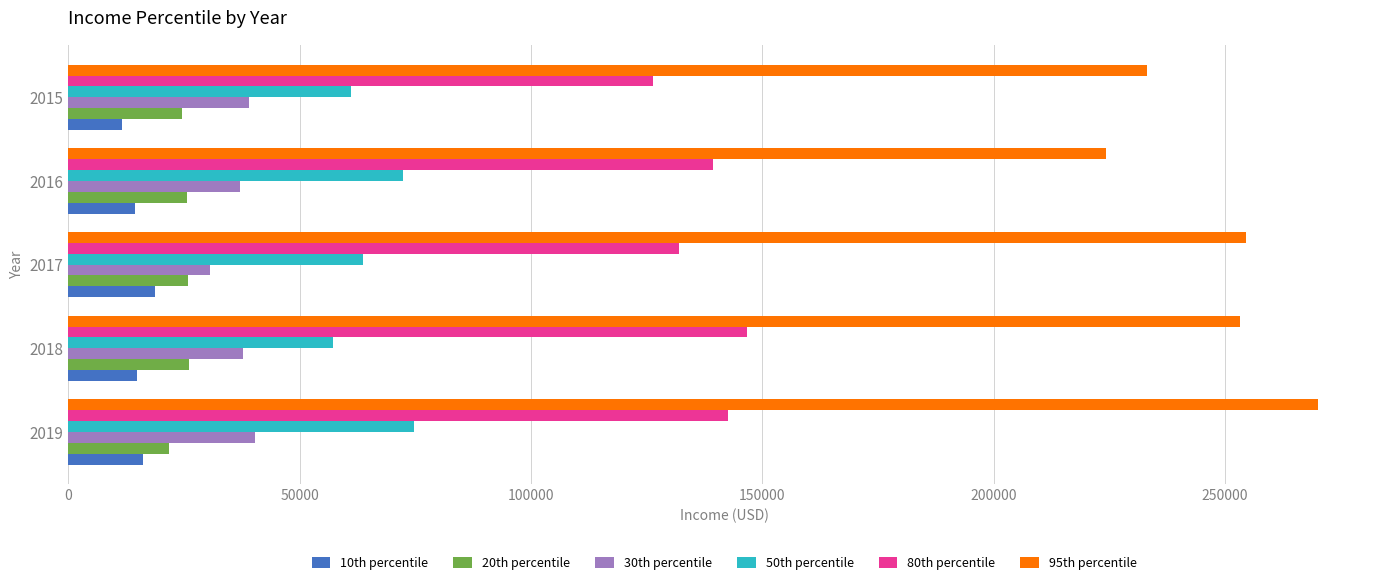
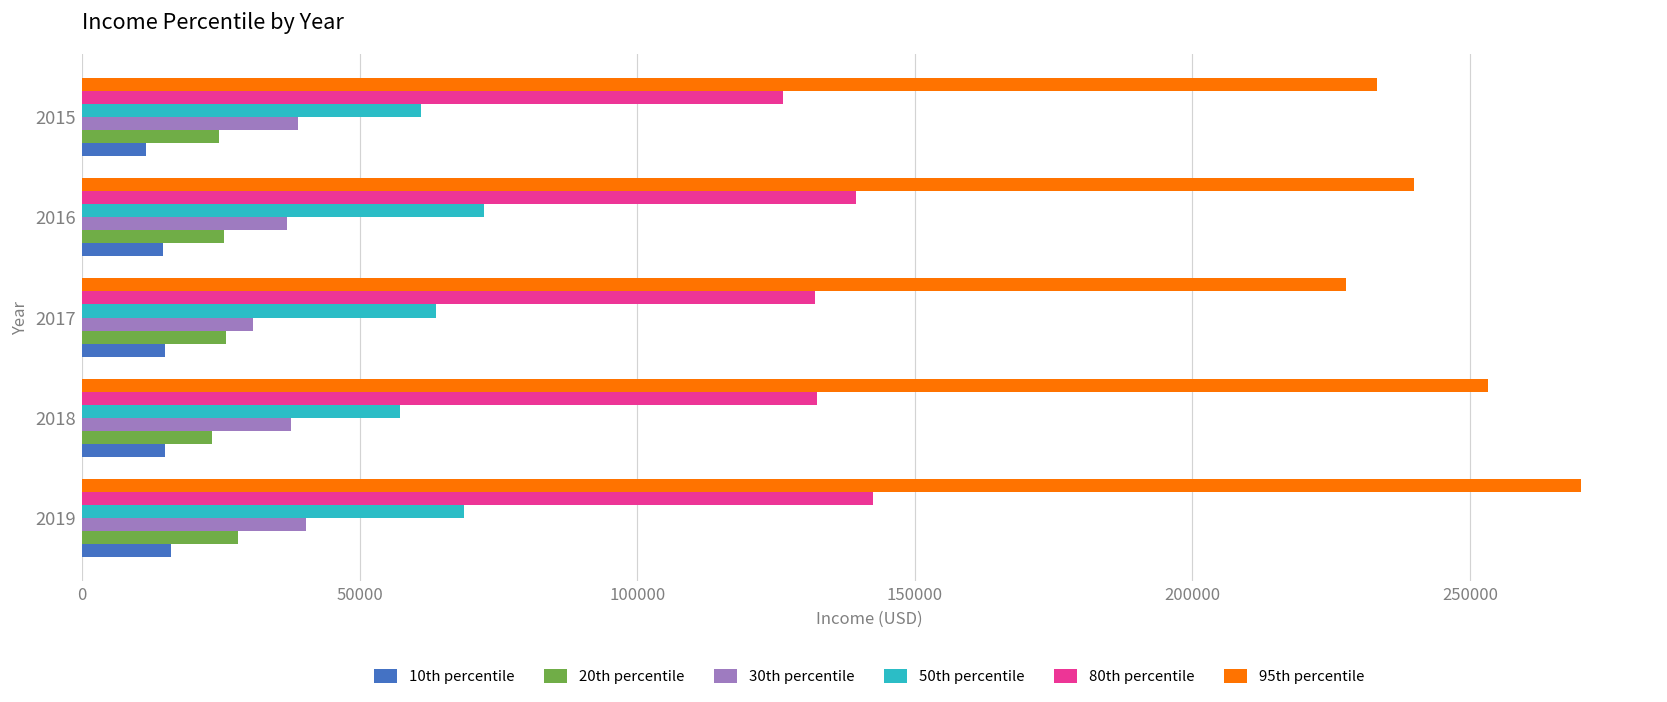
  {
    "10th percentile": {
      "2015": 12000,
      "2016": 14000,
-     "2017": 19000,
+     "2017": 15000,
      "2018": 15000,
      "2019": 16000
    },
    "20th percentile": {
      "2015": 25000,
      "2016": 26000,
      "2017": 26000,
-     "2018": 26000,
-     "2019": 22000
+     "2018": 23000,
+     "2019": 28000
    },
    "30th percentile": {
      "2015": 39000,
      "2016": 37000,
      "2017": 31000,
      "2018": 38000,
      "2019": 40000
    },
    "50th percentile": {
      "2015": 61000,
      "2016": 72000,
      "2017": 64000,
      "2018": 57000,
-     "2019": 75000
+     "2019": 69000
    },
    "80th percentile": {
      "2015": 126000,
      "2016": 139000,
      "2017": 132000,
-     "2018": 147000,
+     "2018": 132000,
      "2019": 143000
    },
    "95th percentile": {
      "2015": 233000,
-     "2016": 224000,
-     "2017": 255000,
+     "2016": 240000,
+     "2017": 228000,
      "2018": 253000,
      "2019": 270000
    }
  }
